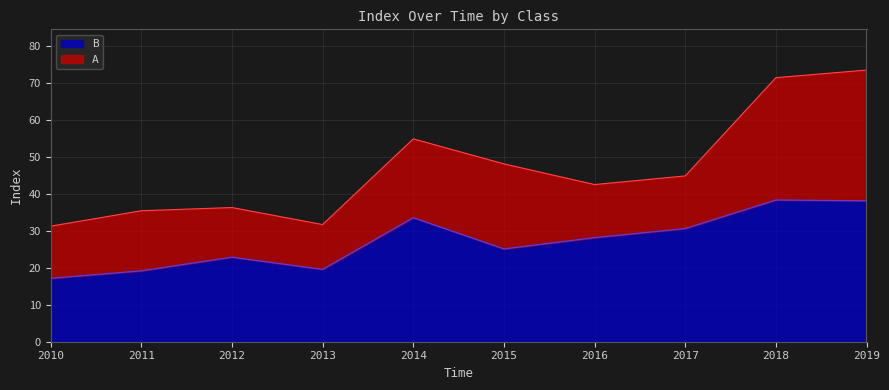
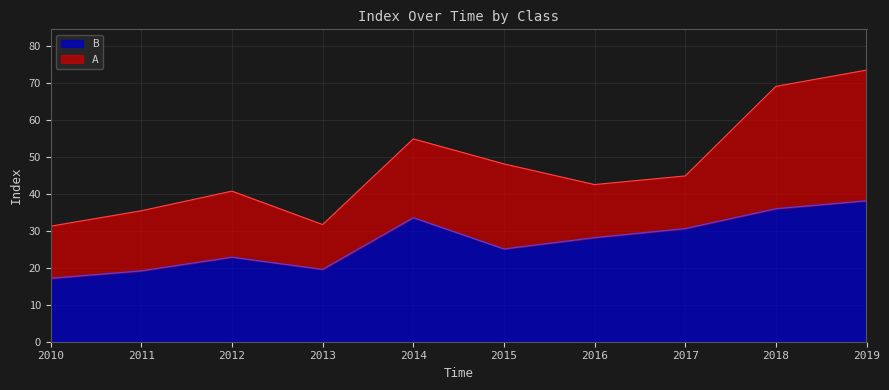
  {
    "B": {
      "2010": 17,
      "2011": 19,
      "2012": 23,
      "2013": 20,
      "2014": 34,
      "2015": 25,
      "2016": 28,
      "2017": 31,
-     "2018": 38,
+     "2018": 36,
      "2019": 38
    },
    "A": {
      "2010": 14,
      "2011": 16,
-     "2012": 13,
+     "2012": 18,
      "2013": 12,
      "2014": 21,
      "2015": 23,
      "2016": 14,
      "2017": 14,
      "2018": 33,
      "2019": 35
    }
  }
